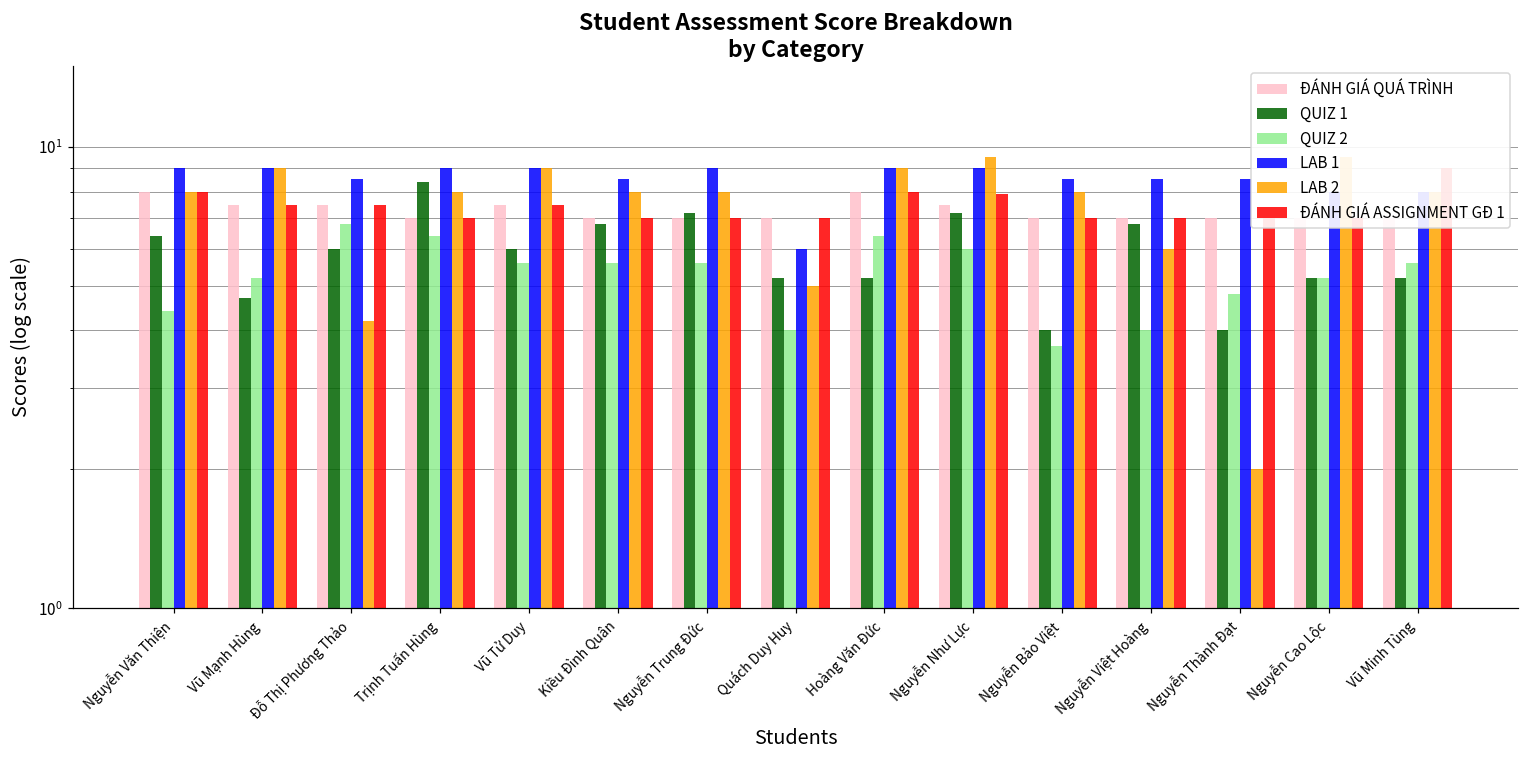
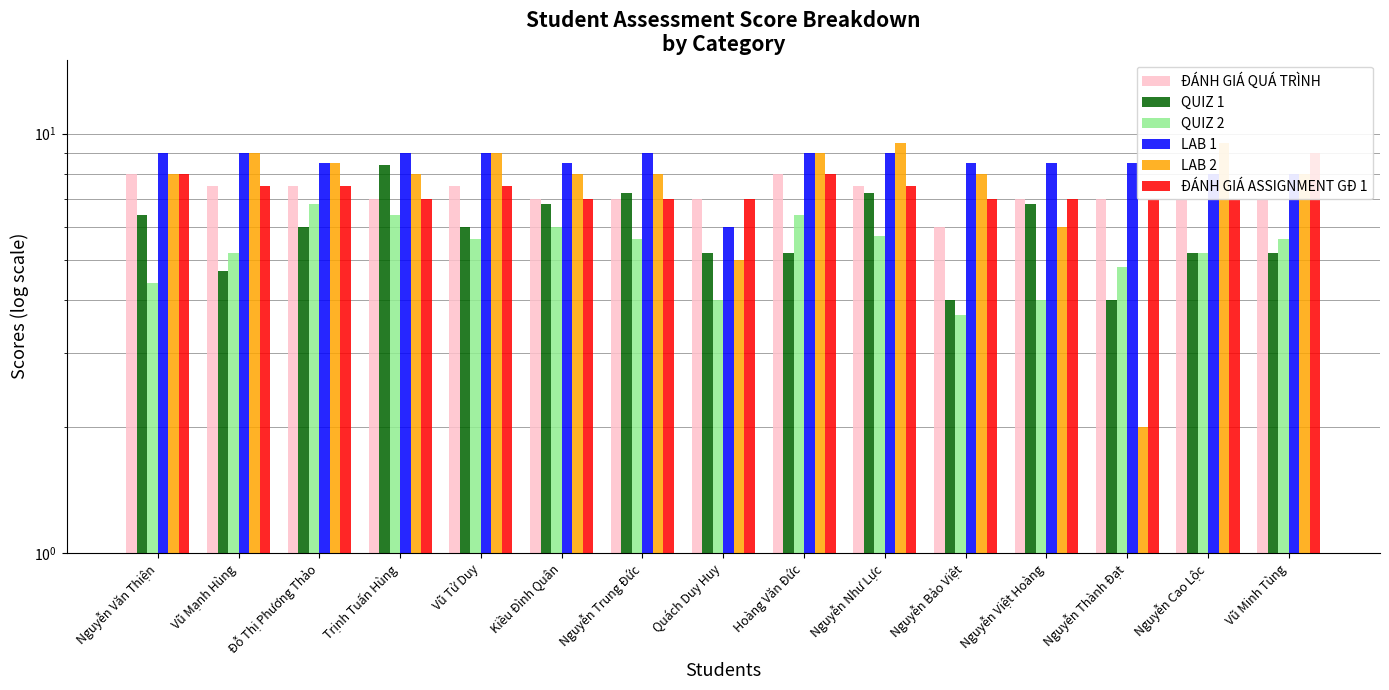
  {
    "ĐÁNH GIÁ QUÁ TRÌNH": {
      "Nguyễn Văn Thiện": 8,
      "Vũ Mạnh Hùng": 7.5,
      "Đỗ Thị Phương Thảo": 7.5,
      "Trịnh Tuấn Hùng": 7,
      "Vũ Tử Duy": 7.5,
      "Kiều Đình Quân": 7,
      "Nguyễn Trung Đức": 7,
      "Quách Duy Huy": 7,
      "Hoàng Văn Đức": 8,
      "Nguyễn Như Lực": 7.5,
-     "Nguyễn Bảo Việt": 7,
+     "Nguyễn Bảo Việt": 6,
      "Nguyễn Việt Hoàng": 7,
      "Nguyễn Thành Đạt": 7
    },
    "QUIZ 1": {
      "Nguyễn Văn Thiện": 6.4,
      "Vũ Mạnh Hùng": 4.7,
      "Đỗ Thị Phương Thảo": 6.0,
      "Trịnh Tuấn Hùng": 8.4,
      "Vũ Tử Duy": 6.0,
      "Kiều Đình Quân": 6.8,
      "Nguyễn Trung Đức": 7.2,
      "Quách Duy Huy": 5.2,
      "Hoàng Văn Đức": 5.2,
      "Nguyễn Như Lực": 7.2,
      "Nguyễn Bảo Việt": 4.0,
      "Nguyễn Việt Hoàng": 6.8,
      "Nguyễn Thành Đạt": 4.0,
      "Nguyễn Cao Lộc": 5.2,
      "Vũ Minh Tùng": 5.2
    },
    "QUIZ 2": {
      "Nguyễn Văn Thiện": 4.4,
      "Vũ Mạnh Hùng": 5.2,
      "Đỗ Thị Phương Thảo": 6.8,
      "Trịnh Tuấn Hùng": 6.4,
      "Vũ Tử Duy": 5.6,
-     "Kiều Đình Quân": 5.6,
+     "Kiều Đình Quân": 6.0,
      "Nguyễn Trung Đức": 5.6,
      "Quách Duy Huy": 4.0,
      "Hoàng Văn Đức": 6.4,
-     "Nguyễn Như Lực": 6.0,
+     "Nguyễn Như Lực": 5.7,
      "Nguyễn Bảo Việt": 3.7,
      "Nguyễn Việt Hoàng": 4.0,
      "Nguyễn Thành Đạt": 4.8,
      "Nguyễn Cao Lộc": 5.2,
      "Vũ Minh Tùng": 5.6
    },
    "LAB 1": {
      "Nguyễn Văn Thiện": 9.0,
      "Vũ Mạnh Hùng": 9.0,
      "Đỗ Thị Phương Thảo": 8.5,
      "Trịnh Tuấn Hùng": 9.0,
      "Vũ Tử Duy": 9.0,
      "Kiều Đình Quân": 8.5,
      "Nguyễn Trung Đức": 9.0,
      "Quách Duy Huy": 6.0,
      "Hoàng Văn Đức": 9.0,
      "Nguyễn Như Lực": 9.0,
      "Nguyễn Bảo Việt": 8.5,
      "Nguyễn Việt Hoàng": 8.5,
      "Nguyễn Thành Đạt": 8.5
    },
    "LAB 2": {
      "Nguyễn Văn Thiện": 8.0,
      "Vũ Mạnh Hùng": 9.0,
-     "Đỗ Thị Phương Thảo": 4.2,
+     "Đỗ Thị Phương Thảo": 8.5,
      "Trịnh Tuấn Hùng": 8.0,
      "Vũ Tử Duy": 9.0,
      "Kiều Đình Quân": 8.0,
      "Nguyễn Trung Đức": 8.0,
      "Quách Duy Huy": 5.0,
      "Hoàng Văn Đức": 9.0,
      "Nguyễn Như Lực": 9.5,
      "Nguyễn Bảo Việt": 8.0,
      "Nguyễn Việt Hoàng": 6.0,
      "Nguyễn Thành Đạt": 2.0
    },
    "ĐÁNH GIÁ ASSIGNMENT GĐ 1": {
      "Nguyễn Văn Thiện": 8.0,
      "Vũ Mạnh Hùng": 7.5,
      "Đỗ Thị Phương Thảo": 7.5,
      "Trịnh Tuấn Hùng": 7.0,
      "Vũ Tử Duy": 7.5,
      "Kiều Đình Quân": 7.0,
      "Nguyễn Trung Đức": 7.0,
      "Quách Duy Huy": 7.0,
      "Hoàng Văn Đức": 8.0,
-     "Nguyễn Như Lực": 7.9,
+     "Nguyễn Như Lực": 7.5,
      "Nguyễn Bảo Việt": 7.0,
      "Nguyễn Việt Hoàng": 7.0
    }
  }
